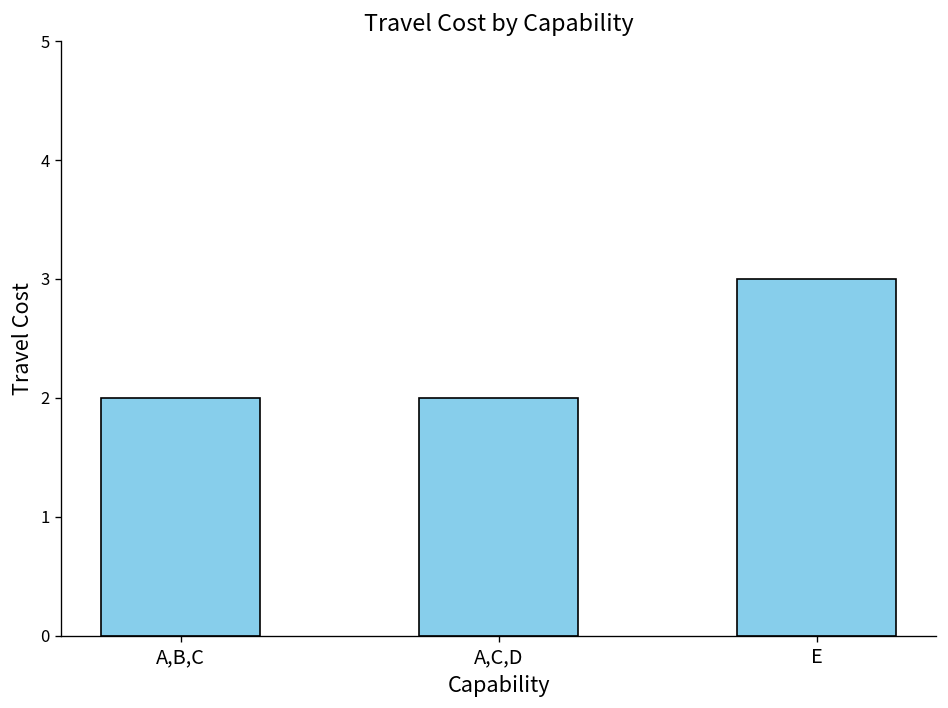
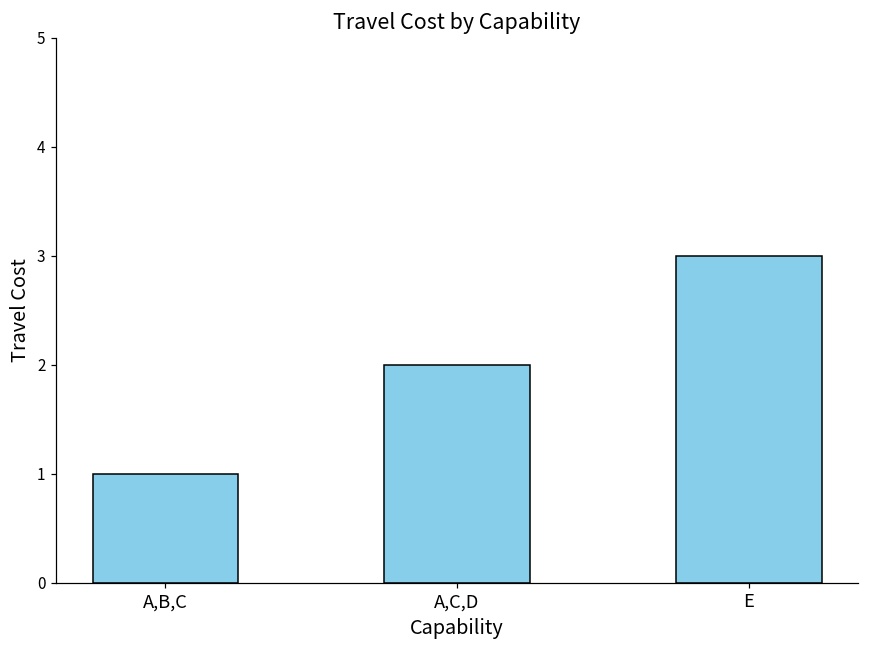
  {
-   "A,B,C": 2,
+   "A,B,C": 1,
    "A,C,D": 2,
    "E": 3
  }
